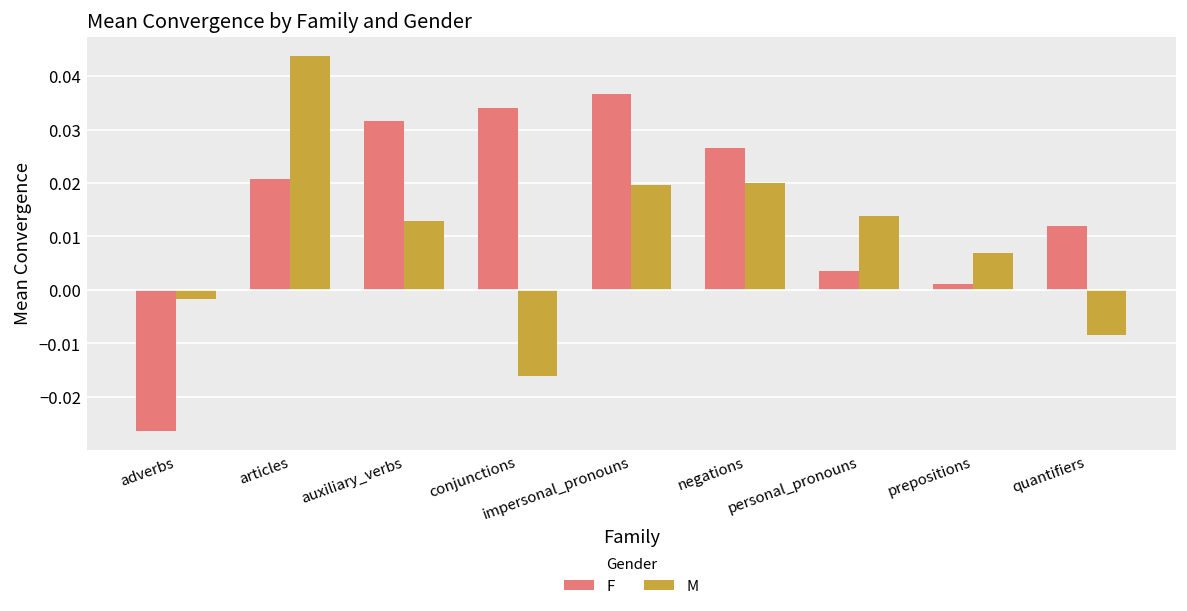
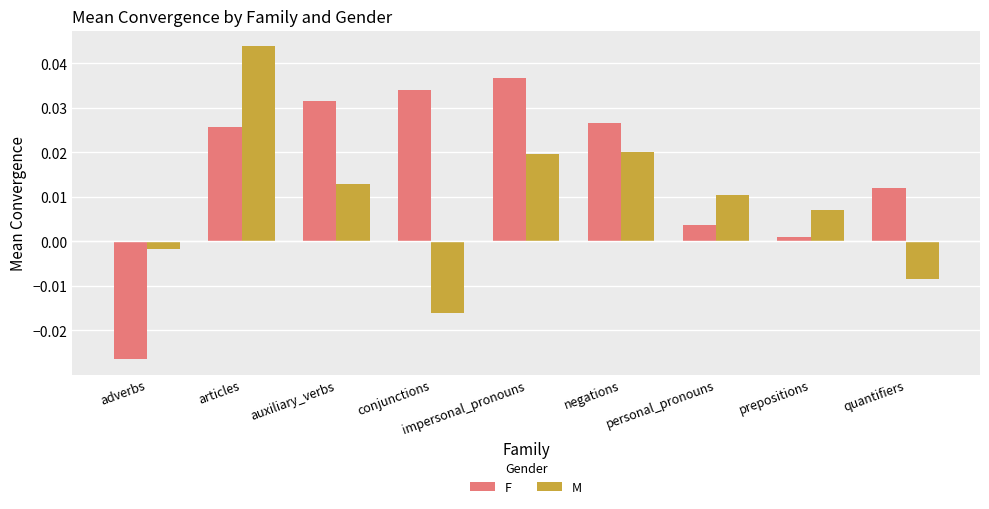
  {
    "F": {
      "adverbs": -0.026,
-     "articles": 0.021,
+     "articles": 0.026,
      "auxiliary_verbs": 0.032,
      "conjunctions": 0.034,
      "impersonal_pronouns": 0.037,
      "negations": 0.027,
      "personal_pronouns": 0.004,
      "prepositions": 0.001,
      "quantifiers": 0.012
    },
    "M": {
      "adverbs": -0.002,
      "articles": 0.044,
      "auxiliary_verbs": 0.013,
      "conjunctions": -0.016,
      "impersonal_pronouns": 0.020,
      "negations": 0.020,
-     "personal_pronouns": 0.014,
+     "personal_pronouns": 0.010,
      "prepositions": 0.007,
      "quantifiers": -0.008
    }
  }
